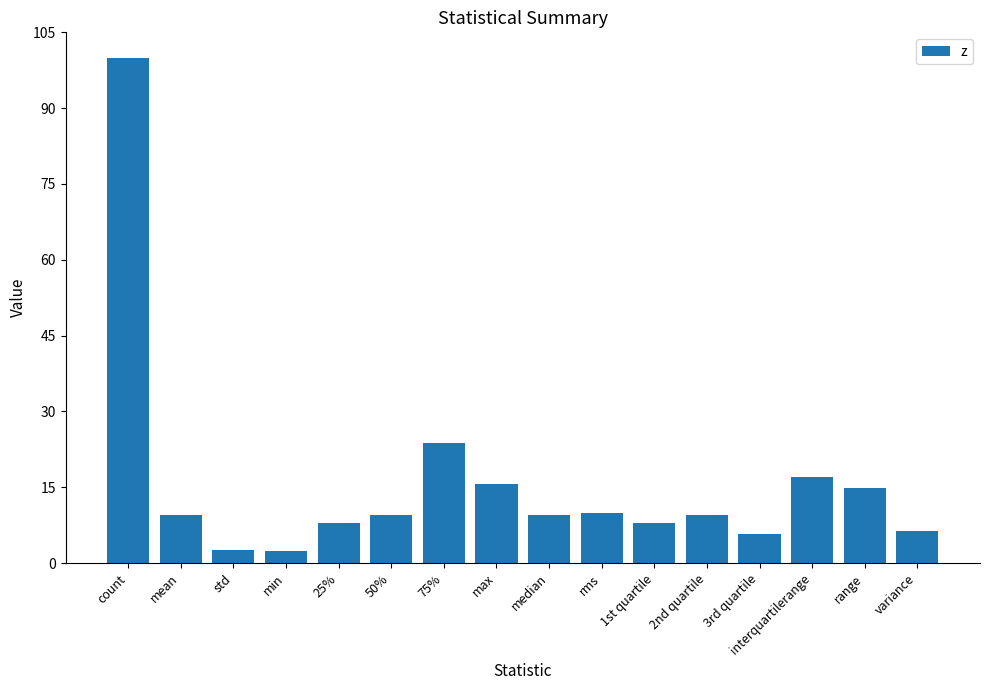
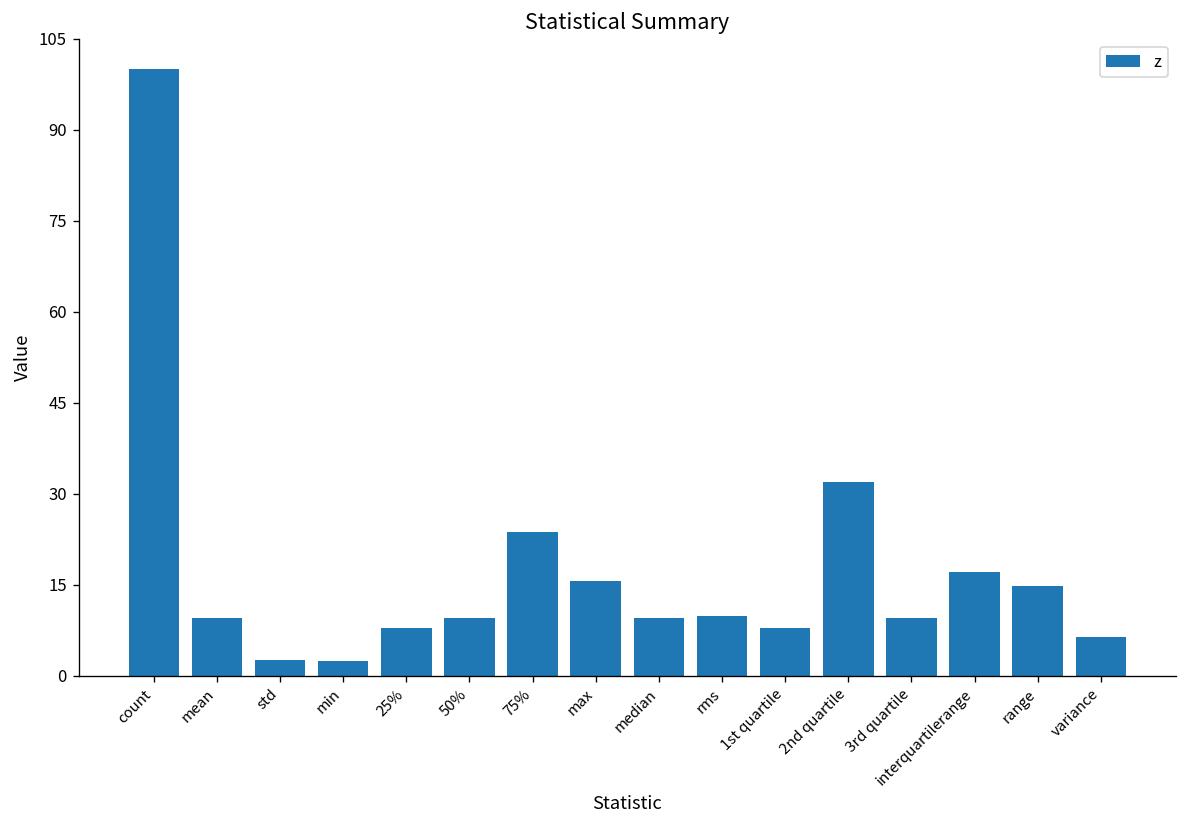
  {
    "count": 100,
    "mean": 9,
    "std": 3,
    "min": 2,
    "25%": 8,
    "50%": 9,
    "75%": 24,
    "max": 16,
    "median": 9,
    "rms": 10,
    "1st quartile": 8,
-   "2nd quartile": 9,
-   "3rd quartile": 6,
+   "2nd quartile": 32,
+   "3rd quartile": 9,
    "interquartilerange": 17,
    "range": 15,
    "variance": 6
  }
